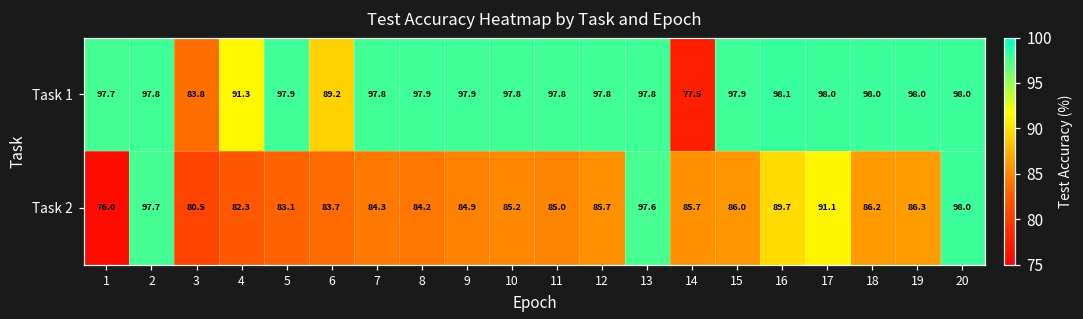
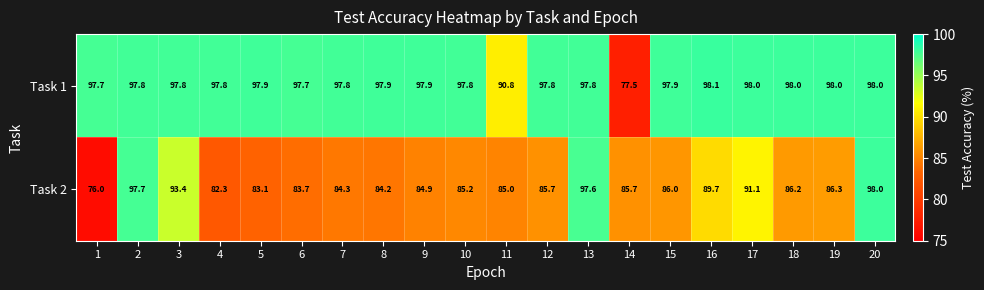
  {
    "Task 1": {
      "1": 97.7,
      "2": 97.8,
-     "3": 83.8,
-     "4": 91.3,
+     "3": 97.8,
+     "4": 97.8,
      "5": 97.9,
-     "6": 89.2,
+     "6": 97.7,
      "7": 97.8,
      "8": 97.9,
      "9": 97.9,
      "10": 97.8,
-     "11": 97.8,
+     "11": 90.8,
      "12": 97.8,
      "13": 97.8,
      "14": 77.5,
      "15": 97.9,
      "16": 98.1,
      "17": 98.0,
      "18": 98.0,
      "19": 98.0,
      "20": 98.0
    },
    "Task 2": {
      "1": 76.0,
      "2": 97.7,
-     "3": 80.5,
+     "3": 93.4,
      "4": 82.3,
      "5": 83.1,
      "6": 83.7,
      "7": 84.3,
      "8": 84.2,
      "9": 84.9,
      "10": 85.2,
      "11": 85.0,
      "12": 85.7,
      "13": 97.6,
      "14": 85.7,
      "15": 86.0,
      "16": 89.7,
      "17": 91.1,
      "18": 86.2,
      "19": 86.3,
      "20": 98.0
    }
  }
